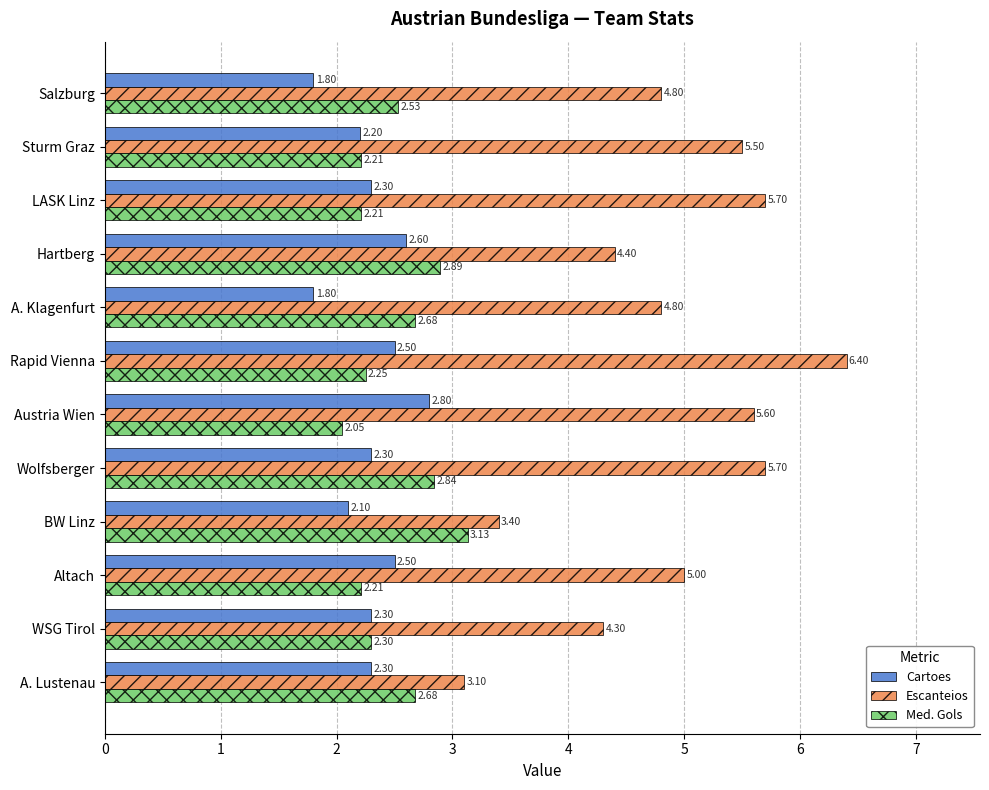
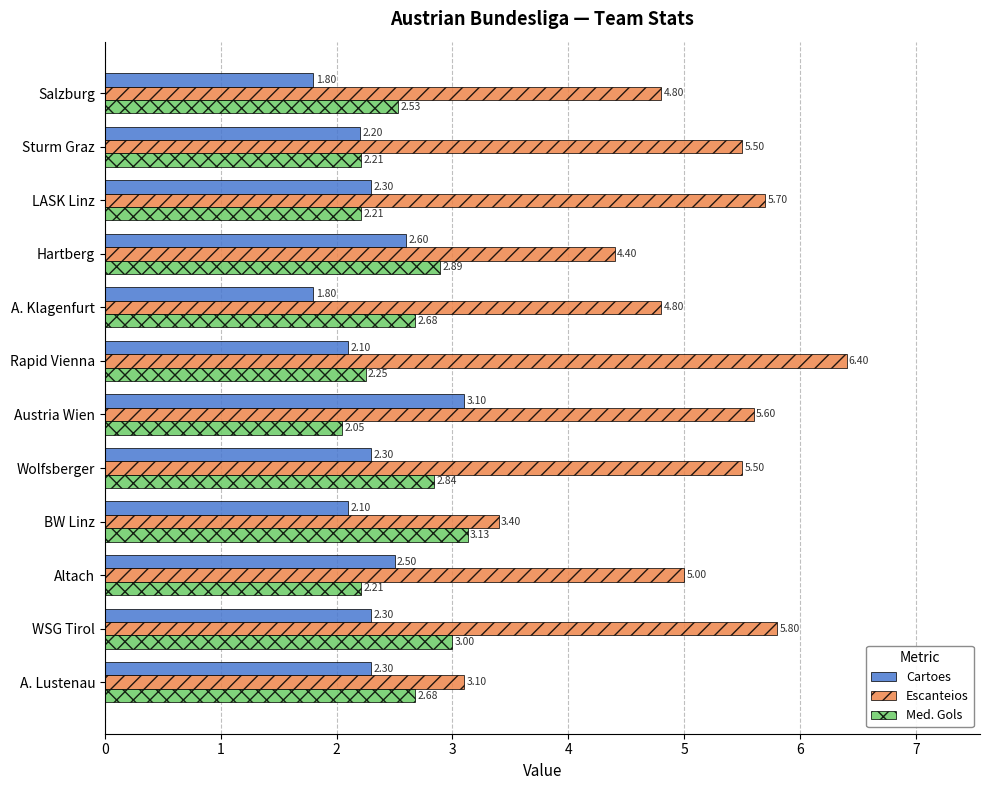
  {
    "Cartoes": {
      "Salzburg": 1.80,
      "Sturm Graz": 2.20,
      "LASK Linz": 2.30,
      "Hartberg": 2.60,
      "A. Klagenfurt": 1.80,
-     "Rapid Vienna": 2.50,
-     "Austria Wien": 2.80,
+     "Rapid Vienna": 2.10,
+     "Austria Wien": 3.10,
      "Wolfsberger": 2.30,
      "BW Linz": 2.10,
      "Altach": 2.50,
      "WSG Tirol": 2.30,
      "A. Lustenau": 2.30
    },
    "Escanteios": {
      "Salzburg": 4.80,
      "Sturm Graz": 5.50,
      "LASK Linz": 5.70,
      "Hartberg": 4.40,
      "A. Klagenfurt": 4.80,
      "Rapid Vienna": 6.40,
      "Austria Wien": 5.60,
-     "Wolfsberger": 5.70,
+     "Wolfsberger": 5.50,
      "BW Linz": 3.40,
      "Altach": 5.00,
-     "WSG Tirol": 4.30,
+     "WSG Tirol": 5.80,
      "A. Lustenau": 3.10
    },
    "Med. Gols": {
      "Salzburg": 2.53,
      "Sturm Graz": 2.21,
      "LASK Linz": 2.21,
      "Hartberg": 2.89,
      "A. Klagenfurt": 2.68,
      "Rapid Vienna": 2.25,
      "Austria Wien": 2.05,
      "Wolfsberger": 2.84,
      "BW Linz": 3.13,
      "Altach": 2.21,
-     "WSG Tirol": 2.30,
+     "WSG Tirol": 3.00,
      "A. Lustenau": 2.68
    }
  }
